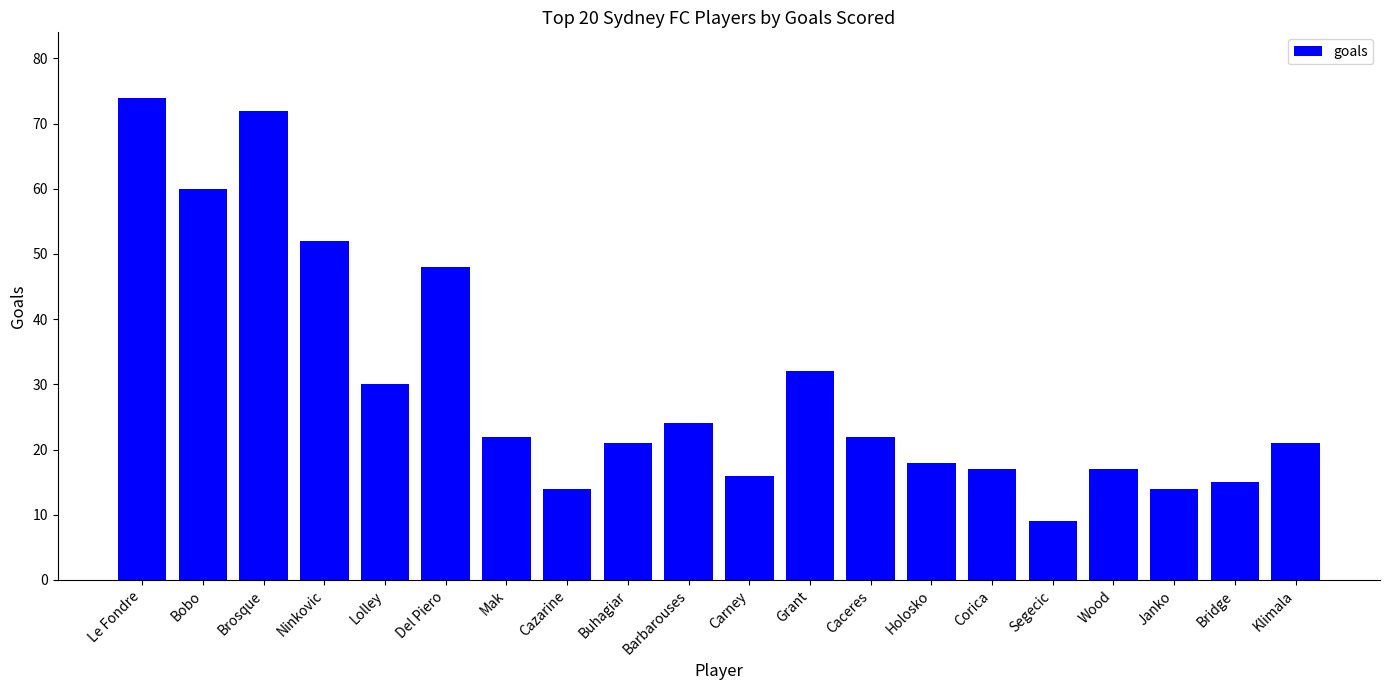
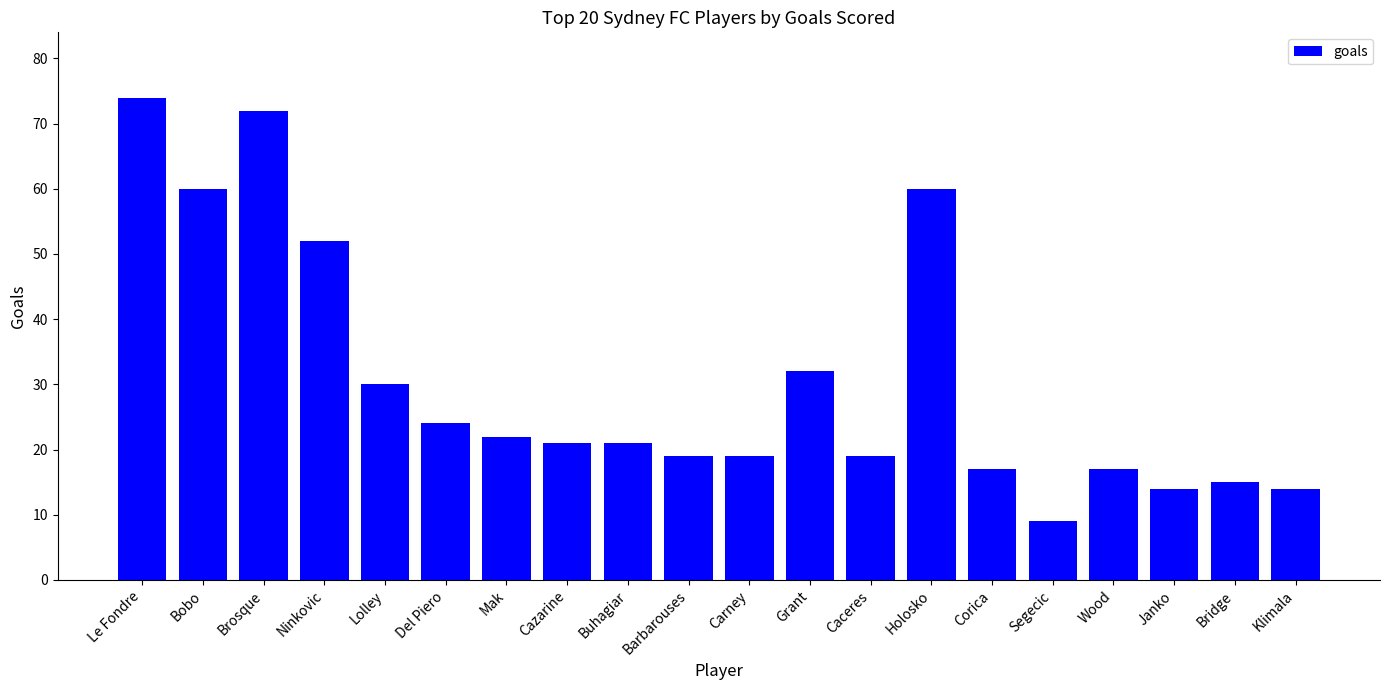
  {
    "Le Fondre": 74,
    "Bobo": 60,
    "Brosque": 72,
    "Ninkovic": 52,
    "Lolley": 30,
-   "Del Piero": 48,
+   "Del Piero": 24,
    "Mak": 22,
-   "Cazarine": 14,
+   "Cazarine": 21,
    "Buhagiar": 21,
-   "Barbarouses": 24,
-   "Carney": 16,
+   "Barbarouses": 19,
+   "Carney": 19,
    "Grant": 32,
-   "Caceres": 22,
-   "Holosko": 18,
+   "Caceres": 19,
+   "Holosko": 60,
    "Corica": 17,
    "Segecic": 9,
    "Wood": 17,
    "Janko": 14,
    "Bridge": 15,
-   "Klimala": 21
+   "Klimala": 14
  }
